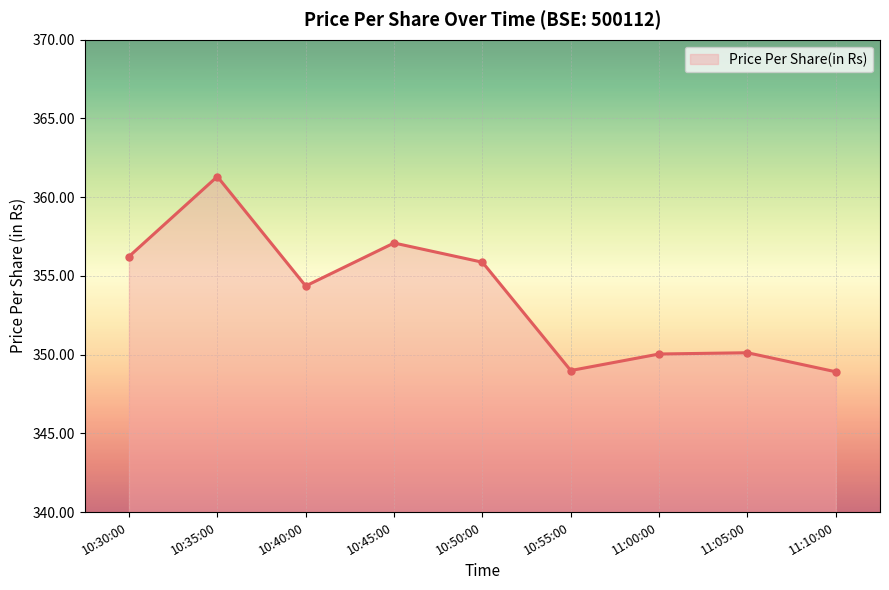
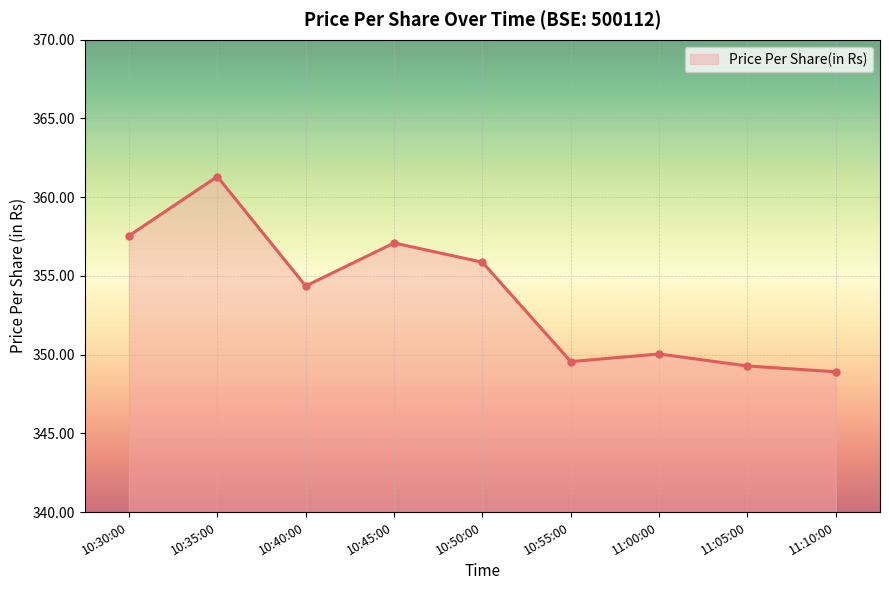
  {
-   "10:30:00": 356.2,
+   "10:30:00": 357.6,
    "10:35:00": 361.3,
    "10:40:00": 354.4,
    "10:45:00": 357.1,
    "10:50:00": 355.9,
-   "10:55:00": 349.0,
+   "10:55:00": 349.6,
    "11:00:00": 350.0,
-   "11:05:00": 350.1,
+   "11:05:00": 349.3,
    "11:10:00": 348.9
  }
